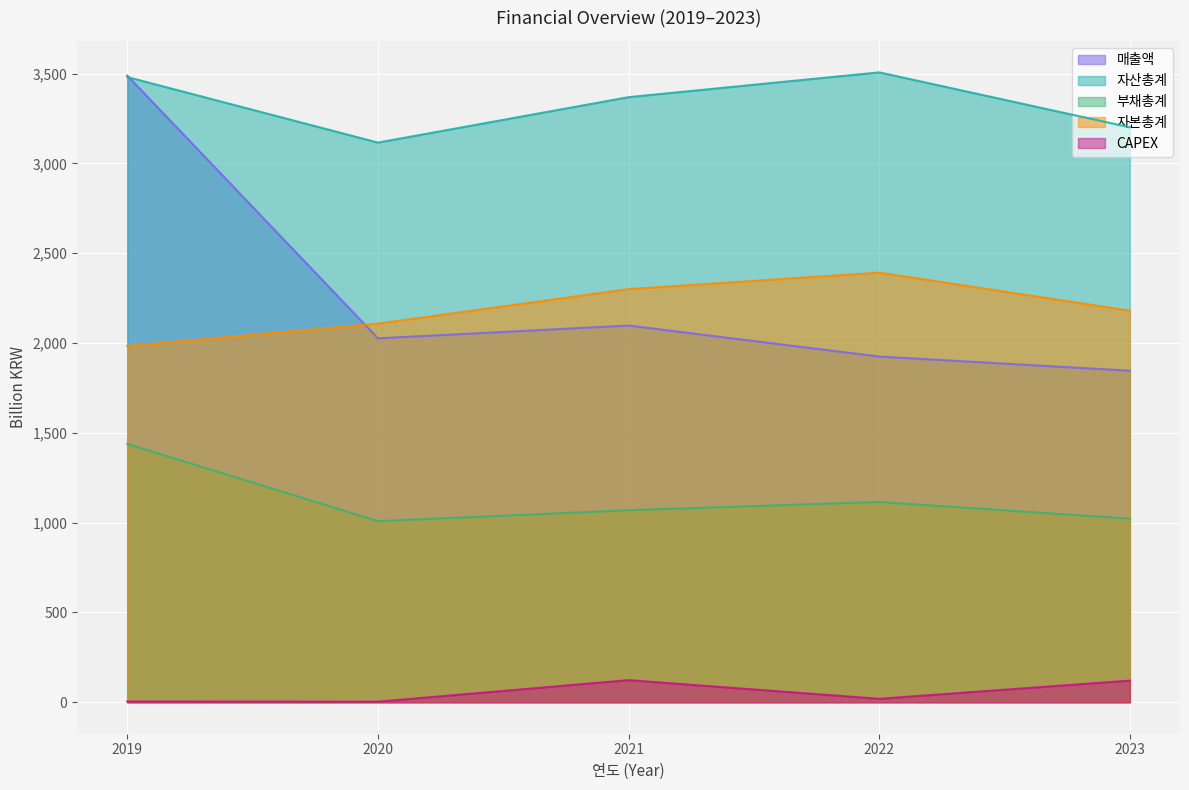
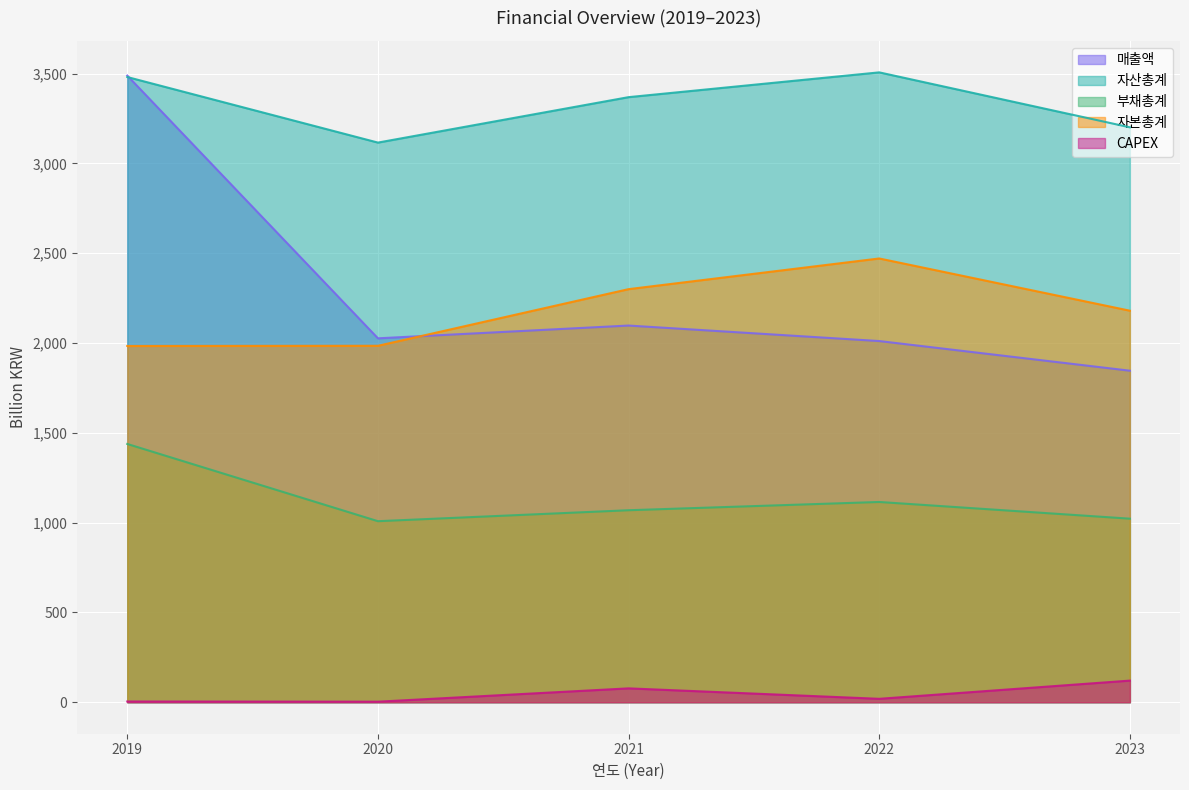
  {
    "매출액": {
      "2020": "2,030",
      "2021": "2,100",
-     "2022": "1,920",
+     "2022": "2,010",
      "2023": "1,850"
    },
    "자본총계": {
      "2019": "1,980",
-     "2020": "2,110",
+     "2020": "1,980",
      "2021": "2,300",
-     "2022": "2,390",
+     "2022": "2,470",
      "2023": "2,180"
    },
    "CAPEX": {
      "2019": "0",
      "2020": "0",
-     "2021": "120",
+     "2021": "80",
      "2022": "20",
      "2023": "120"
    }
  }
